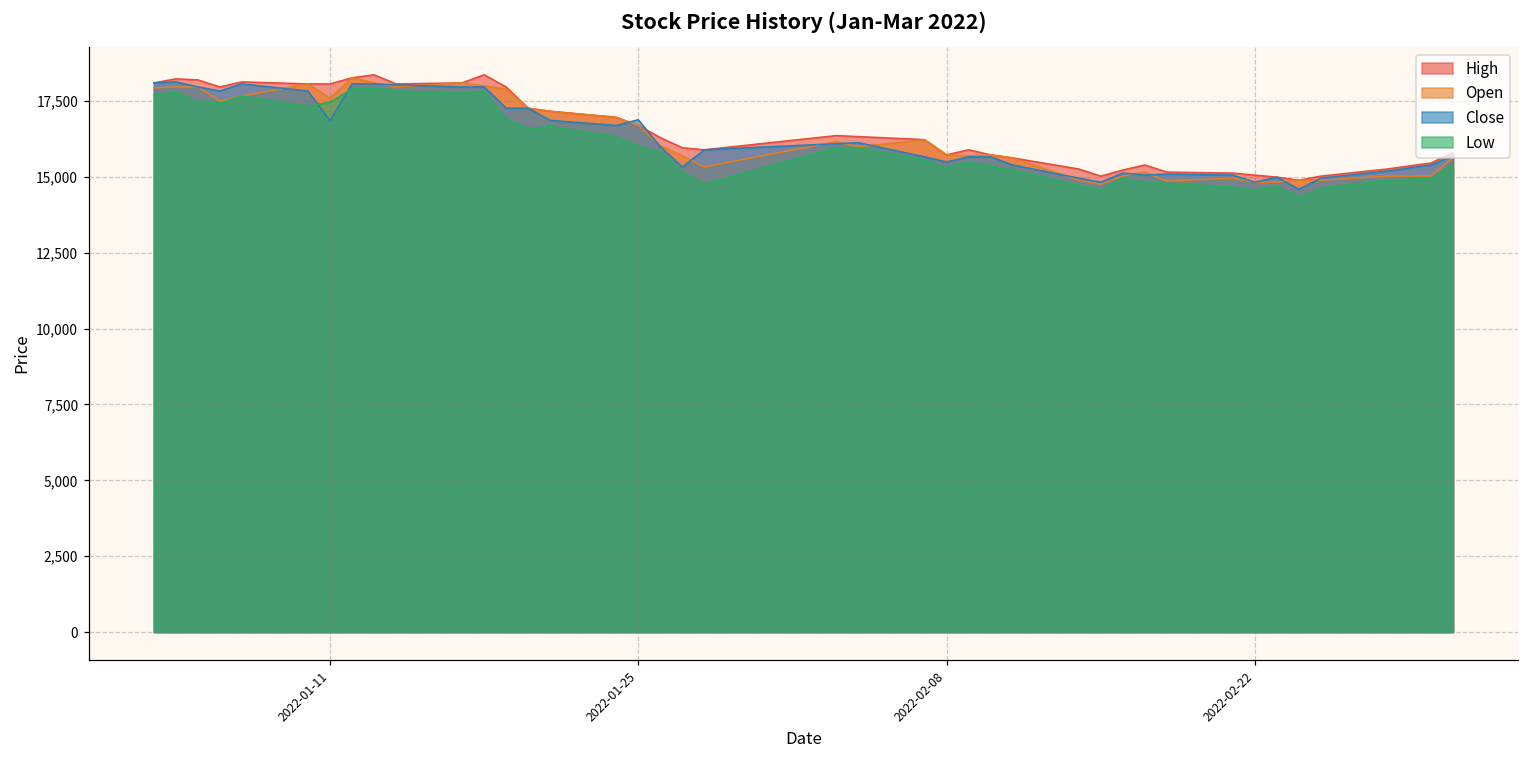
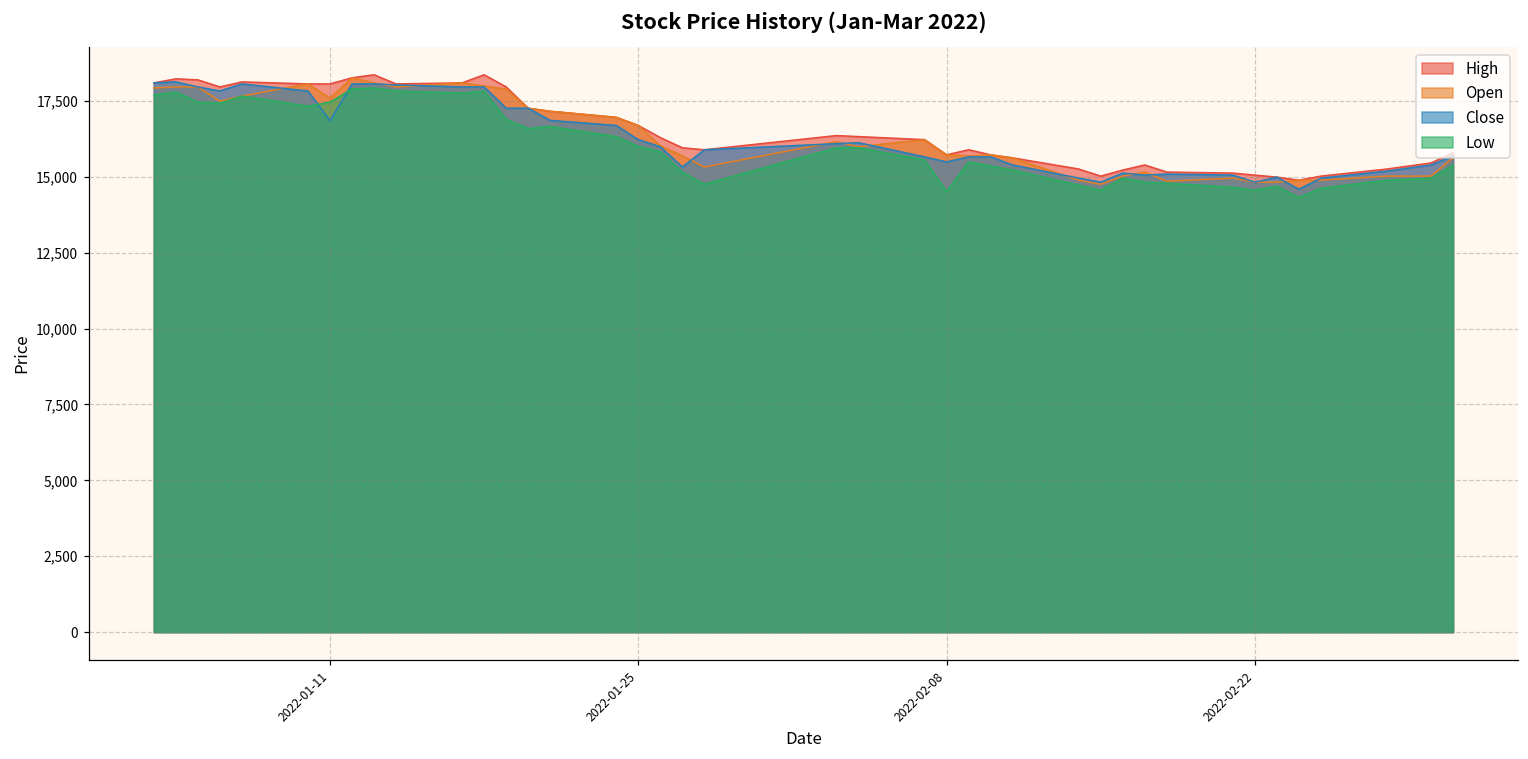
  {
    "Close": {
      "2022-01-11": "16,900",
-     "2022-01-25": "16,900",
+     "2022-01-25": "16,200",
      "2022-02-08": "15,500"
    },
    "Low": {
      "2022-01-11": "17,500",
      "2022-01-25": "16,000",
-     "2022-02-08": "15,300",
+     "2022-02-08": "14,500",
      "2022-02-22": "14,600"
    }
  }
